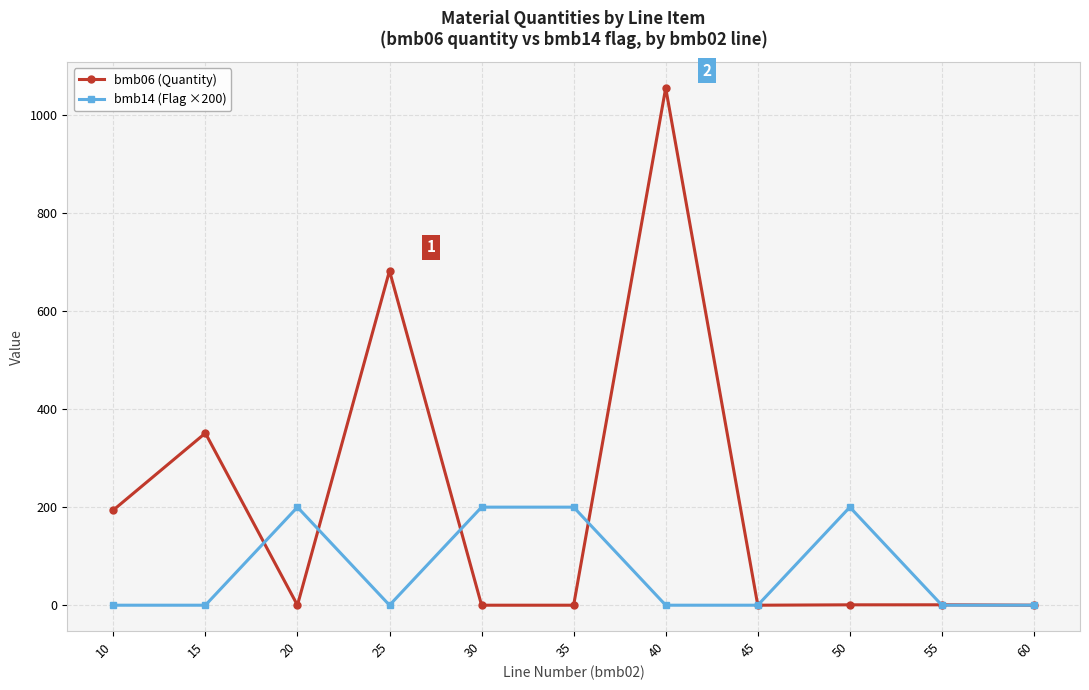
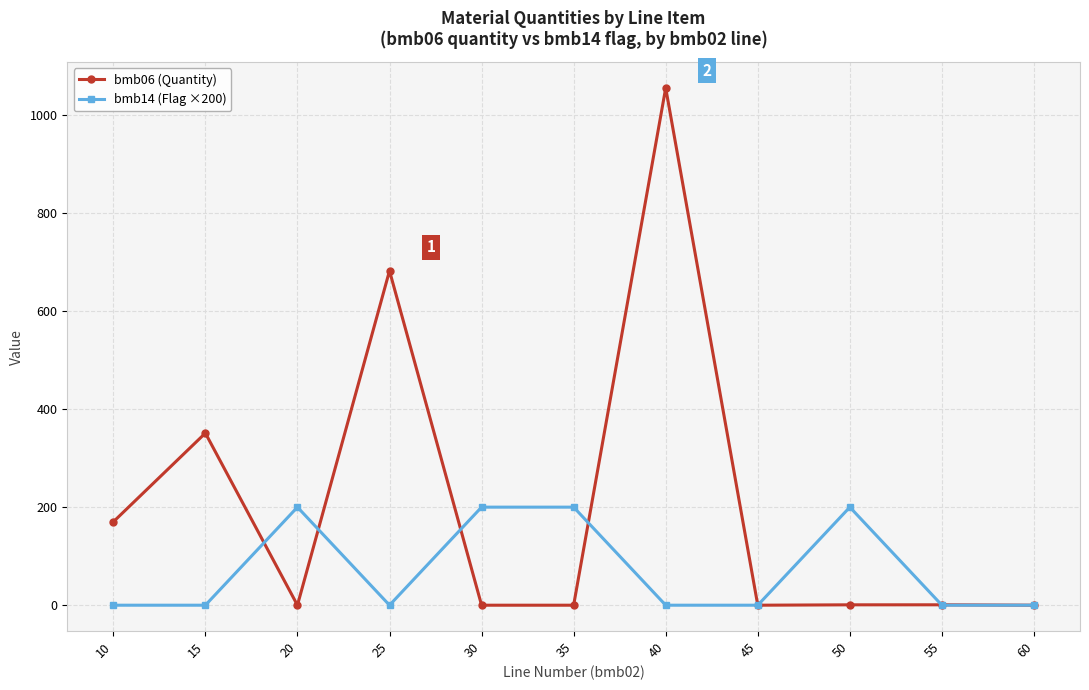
  {
    "bmb06 (Quantity)": {
-     "10": 190,
+     "10": 170,
      "15": 350,
      "20": 0,
      "25": 680,
      "30": 0,
      "35": 0,
      "40": 1060,
      "50": 0
    },
    "bmb14 (Flag ×200)": {
      "10": 0,
      "15": 0,
      "20": 200,
      "25": 0,
      "30": 200,
      "35": 200,
      "40": 0,
      "50": 200
    }
  }
